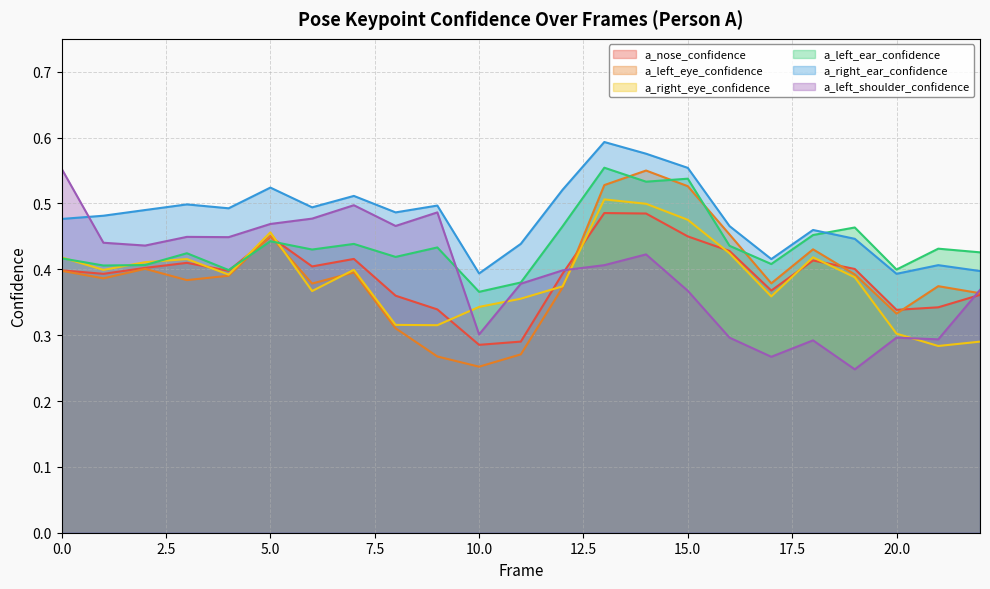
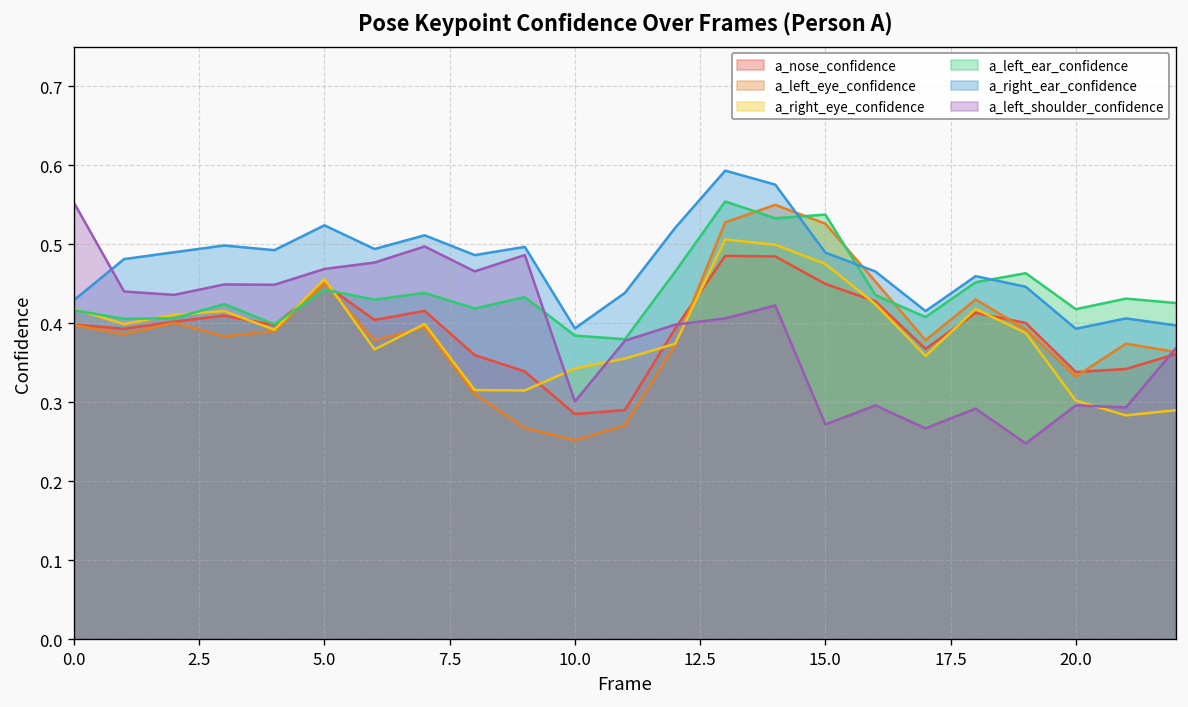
  {
    "a_left_ear_confidence": {
      "5.0": 0.44,
-     "10.0": 0.37,
+     "10.0": 0.38,
      "15.0": 0.54,
-     "20.0": 0.40
+     "20.0": 0.42
    },
    "a_right_ear_confidence": {
-     "0.0": 0.48,
+     "0.0": 0.43,
      "5.0": 0.52,
      "10.0": 0.39,
-     "15.0": 0.55,
+     "15.0": 0.49,
      "20.0": 0.39
    },
    "a_left_shoulder_confidence": {
      "0.0": 0.55,
      "5.0": 0.47,
      "10.0": 0.30,
-     "15.0": 0.37,
+     "15.0": 0.27,
      "20.0": 0.30
    }
  }
